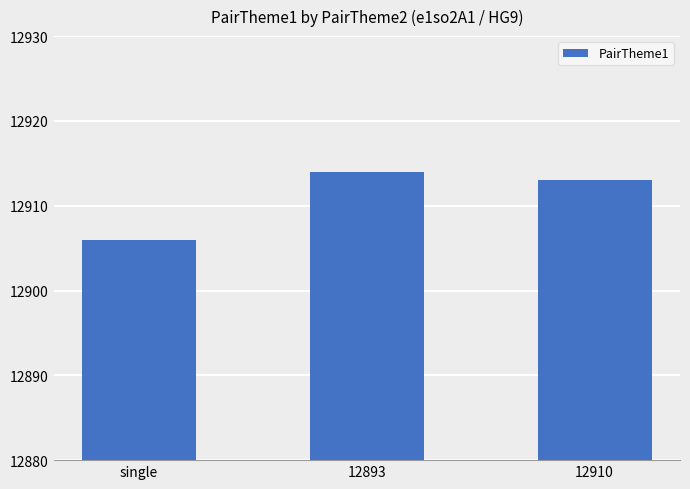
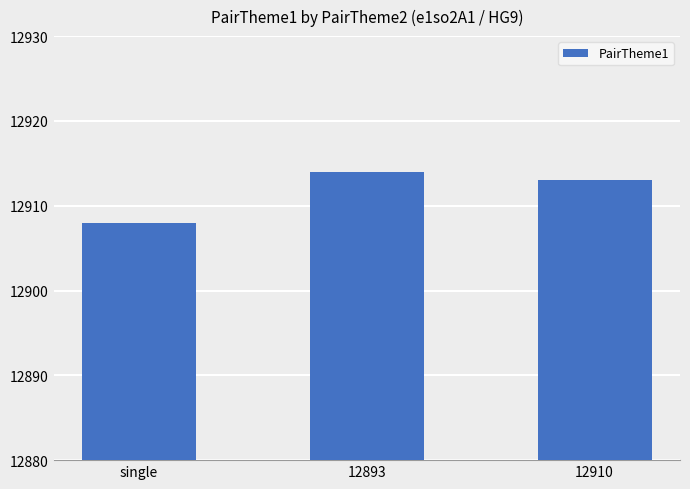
  {
-   "single": 12906,
+   "single": 12908,
    "12893": 12914,
    "12910": 12913
  }
